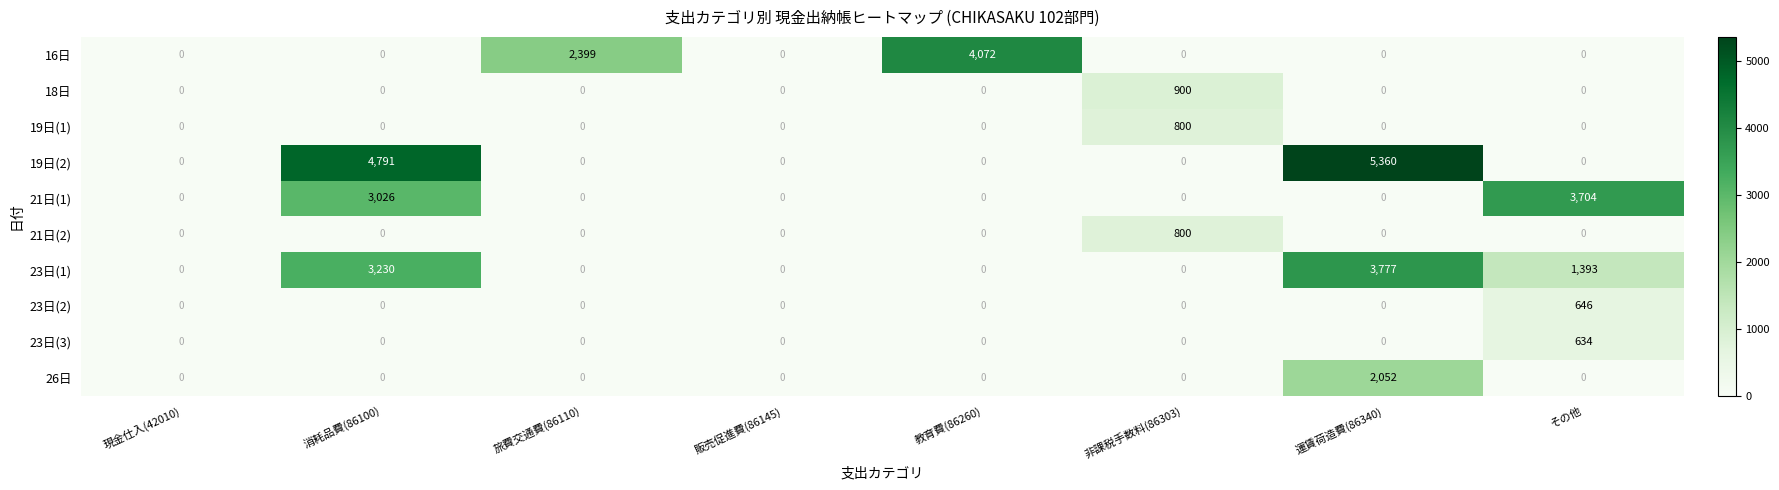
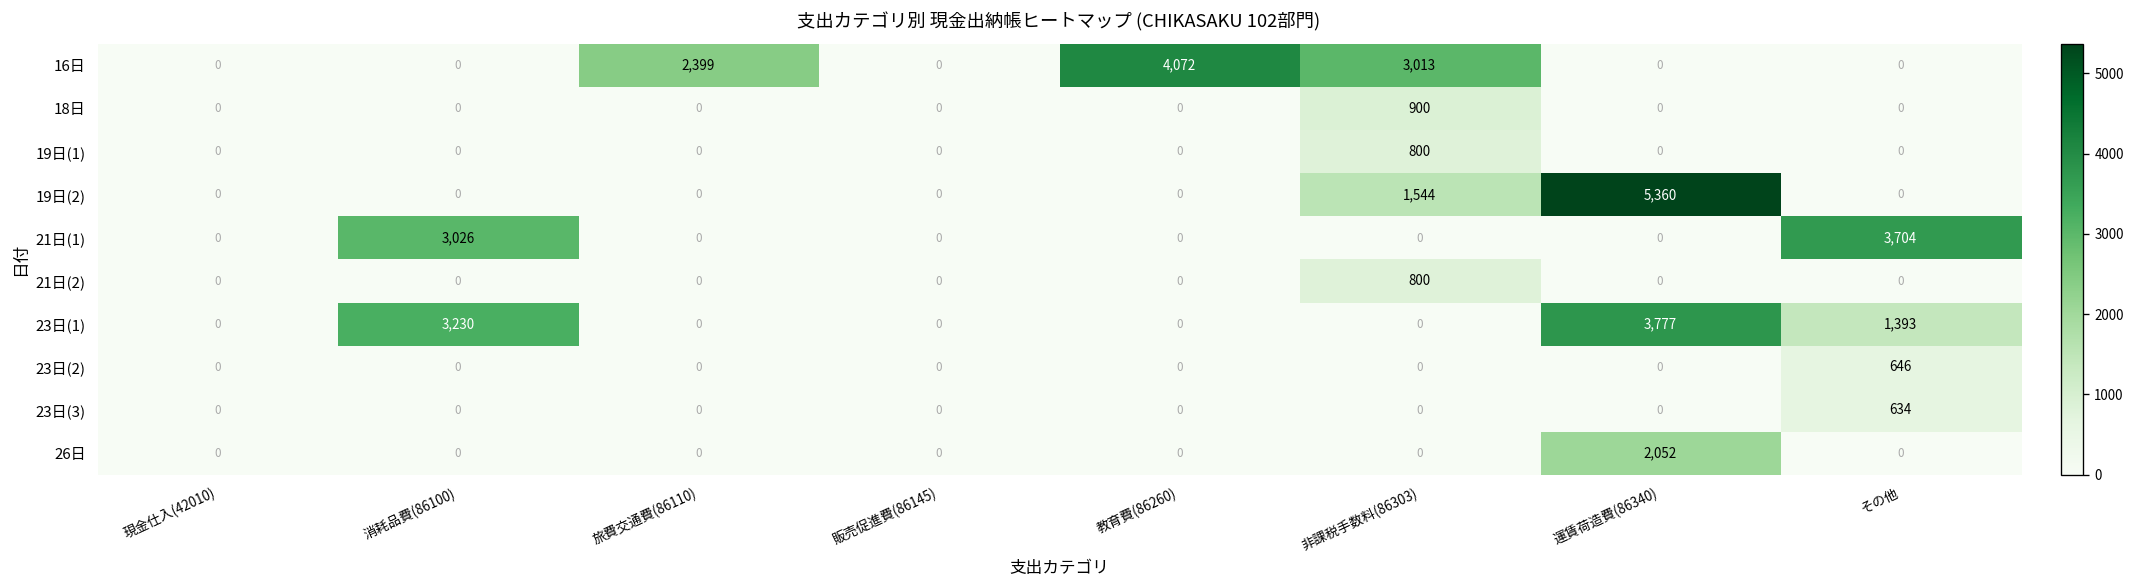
  {
    "16日": {
      "現金仕入(42010)": "0",
      "消耗品費(86100)": "0",
      "旅費交通費(86110)": "2,399",
      "販売促進費(86145)": "0",
      "教育費(86260)": "4,072",
-     "非課税手数料(86303)": "0",
+     "非課税手数料(86303)": "3,013",
      "運賃荷造費(86340)": "0",
      "その他": "0"
    },
    "18日": {
      "現金仕入(42010)": "0",
      "消耗品費(86100)": "0",
      "旅費交通費(86110)": "0",
      "販売促進費(86145)": "0",
      "教育費(86260)": "0",
      "非課税手数料(86303)": "900",
      "運賃荷造費(86340)": "0",
      "その他": "0"
    },
    "19日(1)": {
      "現金仕入(42010)": "0",
      "消耗品費(86100)": "0",
      "旅費交通費(86110)": "0",
      "販売促進費(86145)": "0",
      "教育費(86260)": "0",
      "非課税手数料(86303)": "800",
      "運賃荷造費(86340)": "0",
      "その他": "0"
    },
    "19日(2)": {
      "現金仕入(42010)": "0",
-     "消耗品費(86100)": "4,791",
+     "消耗品費(86100)": "0",
      "旅費交通費(86110)": "0",
      "販売促進費(86145)": "0",
      "教育費(86260)": "0",
-     "非課税手数料(86303)": "0",
+     "非課税手数料(86303)": "1,544",
      "運賃荷造費(86340)": "5,360",
      "その他": "0"
    },
    "21日(1)": {
      "現金仕入(42010)": "0",
      "消耗品費(86100)": "3,026",
      "旅費交通費(86110)": "0",
      "販売促進費(86145)": "0",
      "教育費(86260)": "0",
      "非課税手数料(86303)": "0",
      "運賃荷造費(86340)": "0",
      "その他": "3,704"
    },
    "21日(2)": {
      "現金仕入(42010)": "0",
      "消耗品費(86100)": "0",
      "旅費交通費(86110)": "0",
      "販売促進費(86145)": "0",
      "教育費(86260)": "0",
      "非課税手数料(86303)": "800",
      "運賃荷造費(86340)": "0",
      "その他": "0"
    },
    "23日(1)": {
      "現金仕入(42010)": "0",
      "消耗品費(86100)": "3,230",
      "旅費交通費(86110)": "0",
      "販売促進費(86145)": "0",
      "教育費(86260)": "0",
      "非課税手数料(86303)": "0",
      "運賃荷造費(86340)": "3,777",
      "その他": "1,393"
    },
    "23日(2)": {
      "現金仕入(42010)": "0",
      "消耗品費(86100)": "0",
      "旅費交通費(86110)": "0",
      "販売促進費(86145)": "0",
      "教育費(86260)": "0",
      "非課税手数料(86303)": "0",
      "運賃荷造費(86340)": "0",
      "その他": "646"
    },
    "23日(3)": {
      "現金仕入(42010)": "0",
      "消耗品費(86100)": "0",
      "旅費交通費(86110)": "0",
      "販売促進費(86145)": "0",
      "教育費(86260)": "0",
      "非課税手数料(86303)": "0",
      "運賃荷造費(86340)": "0",
      "その他": "634"
    },
    "26日": {
      "現金仕入(42010)": "0",
      "消耗品費(86100)": "0",
      "旅費交通費(86110)": "0",
      "販売促進費(86145)": "0",
      "教育費(86260)": "0",
      "非課税手数料(86303)": "0",
      "運賃荷造費(86340)": "2,052",
      "その他": "0"
    }
  }
